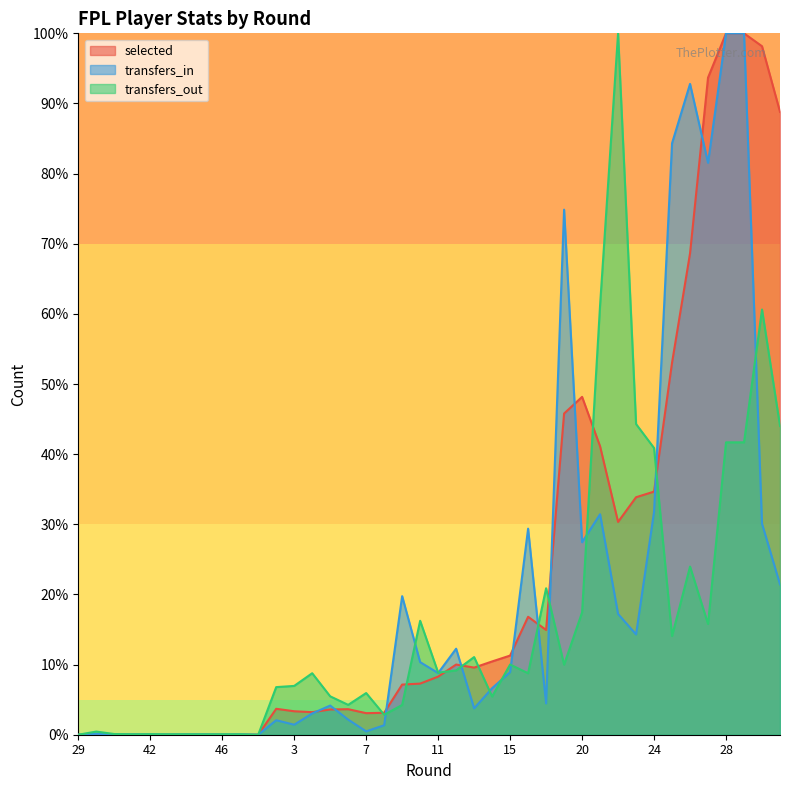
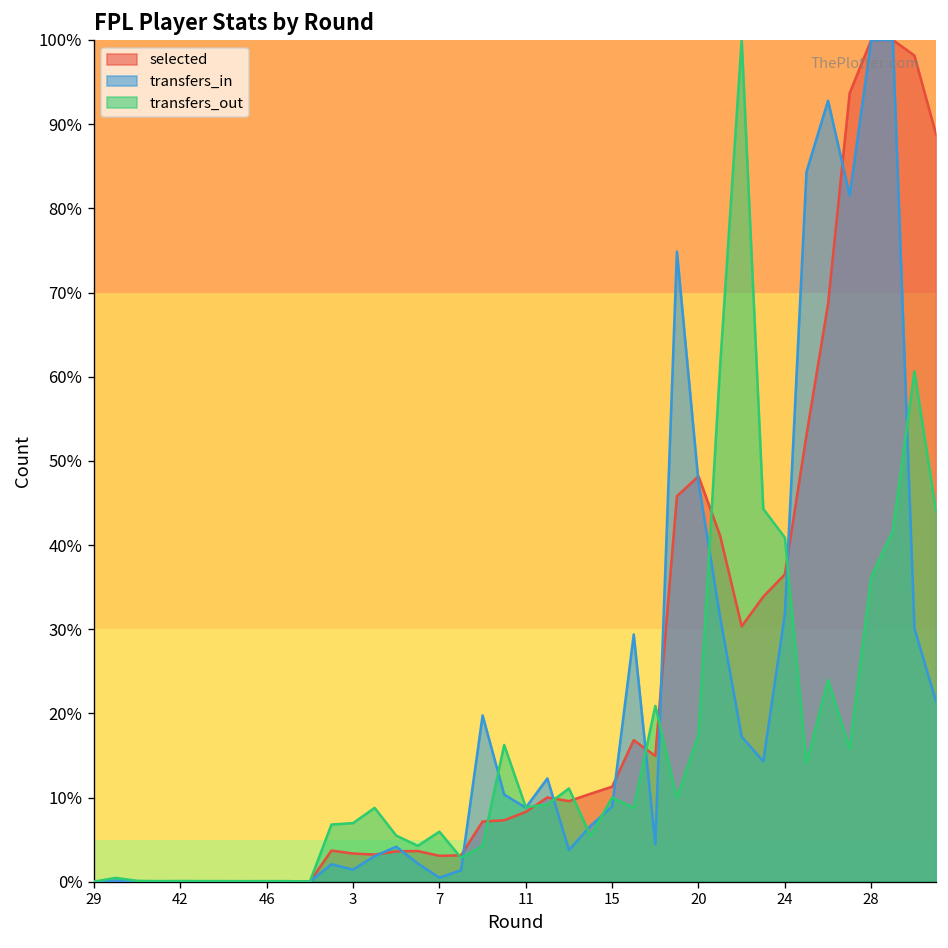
  {
    "selected": {
      "20": "48%",
-     "24": "35%"
+     "24": "37%"
    },
    "transfers_in": {
-     "20": "27%",
+     "20": "47%",
      "24": "32%"
    },
    "transfers_out": {
      "20": "17%",
      "24": "41%",
-     "28": "42%"
+     "28": "36%"
    }
  }
